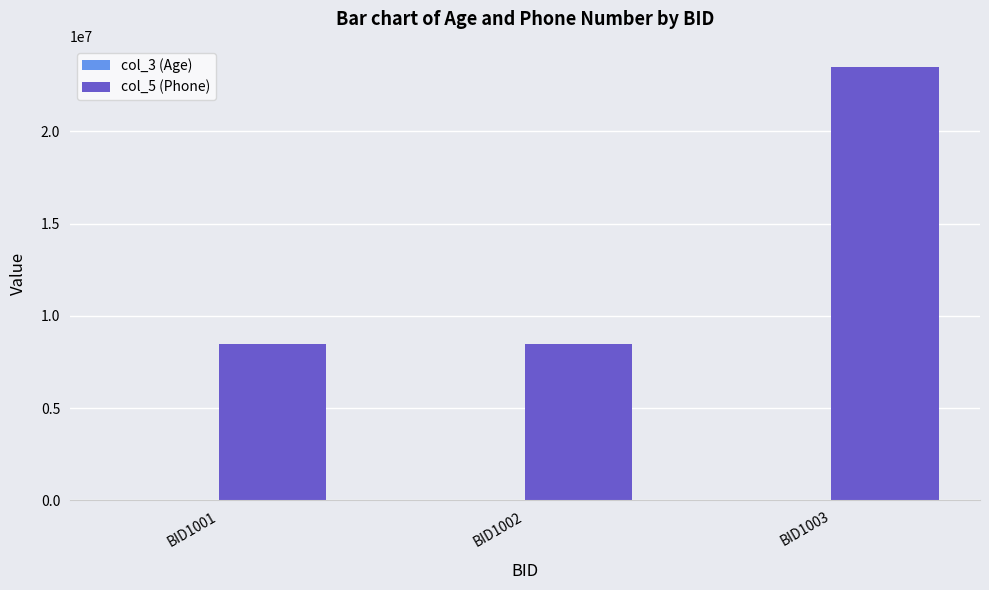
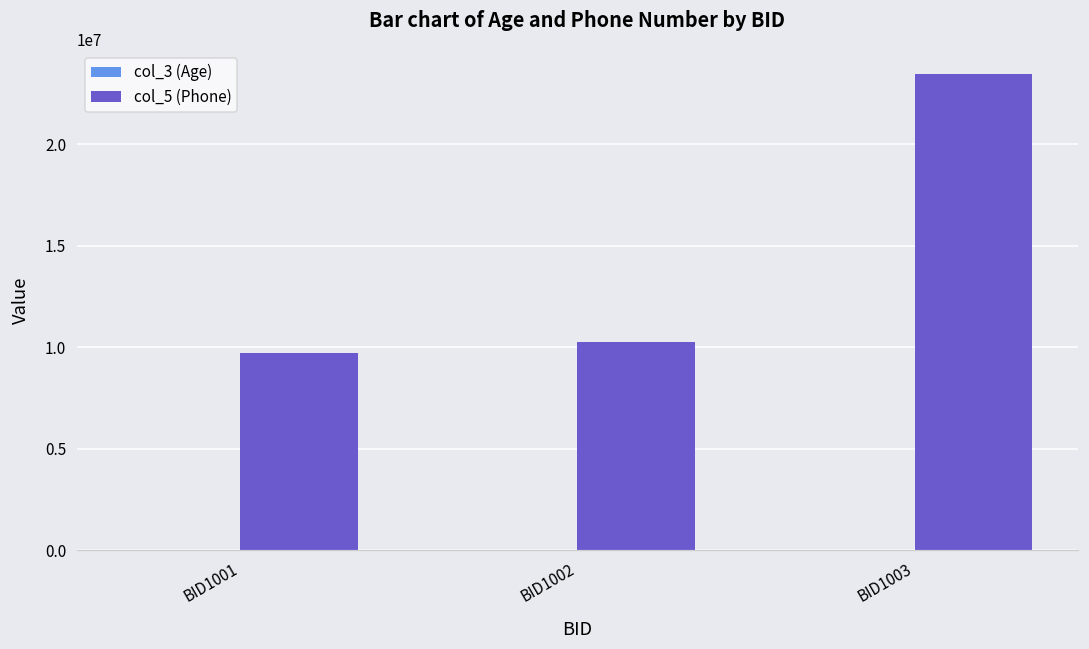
  {
    "col_5 (Phone)": {
-     "BID1001": 8500000,
-     "BID1002": 8500000,
+     "BID1001": 9700000,
+     "BID1002": 10300000,
      "BID1003": 23500000
    }
  }
